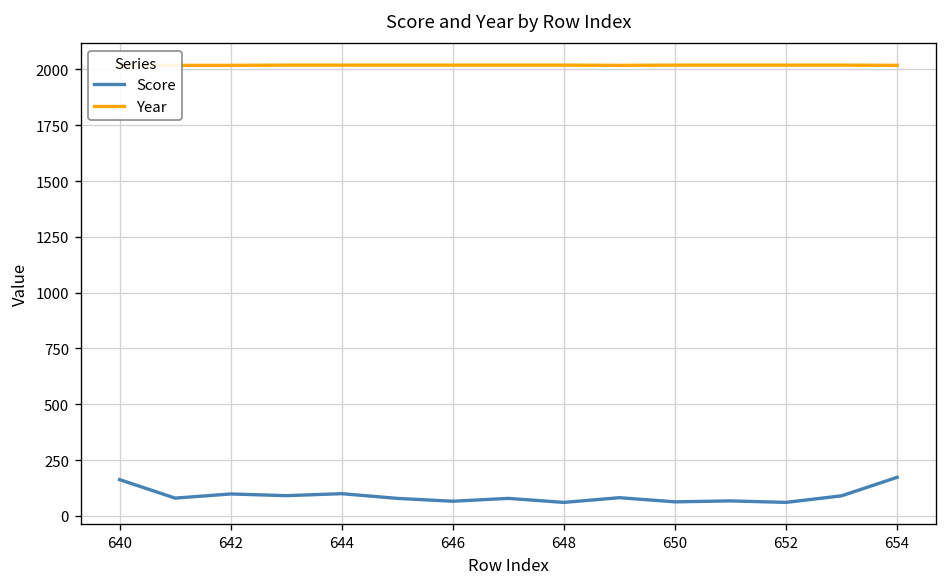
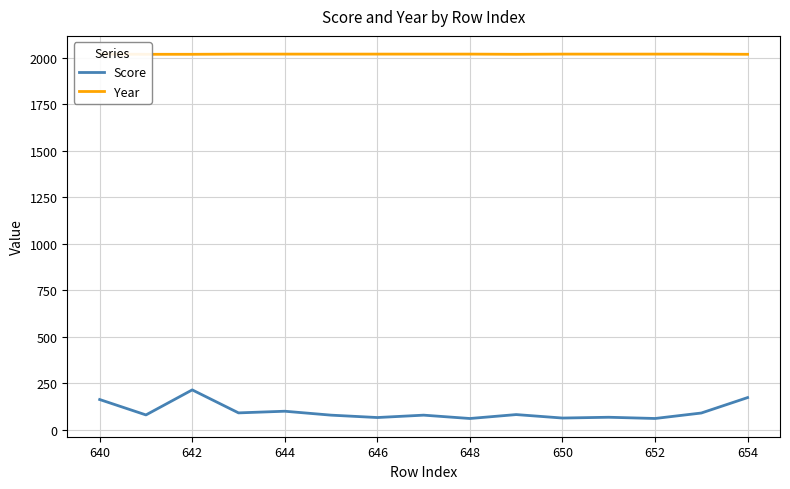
  {
    "Score": {
      "640": 160,
-     "642": 100,
+     "642": 210,
      "644": 100,
      "646": 70,
      "648": 60,
      "650": 60,
      "652": 60,
      "654": 170
    },
    "Year": {
      "642": 2020,
      "644": 2020,
      "646": 2020,
      "648": 2020,
      "650": 2020,
      "652": 2020,
      "654": 2020
    }
  }
